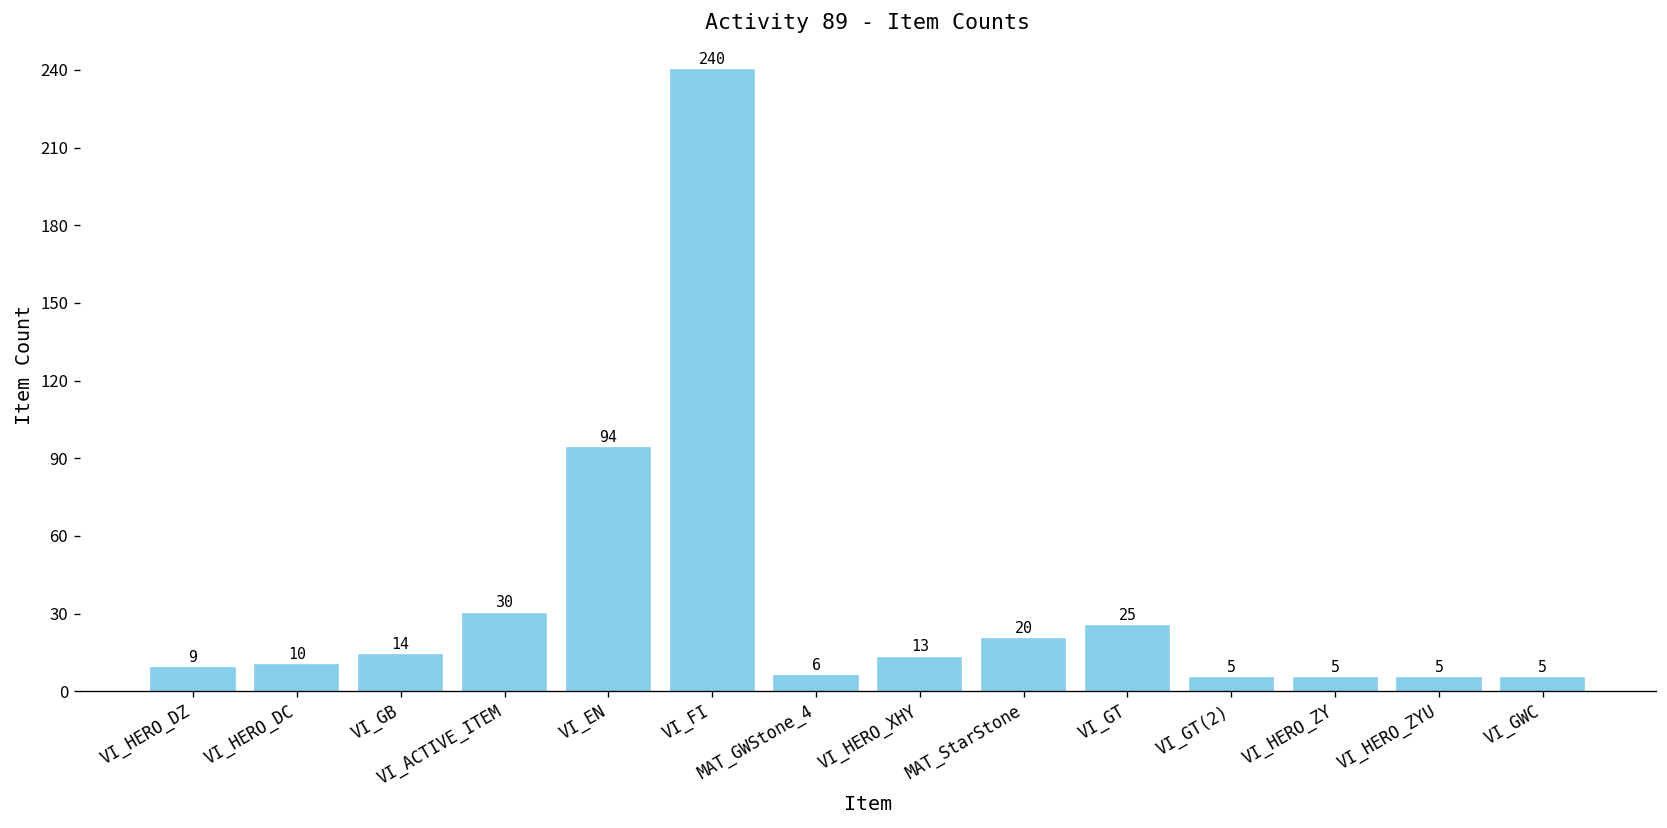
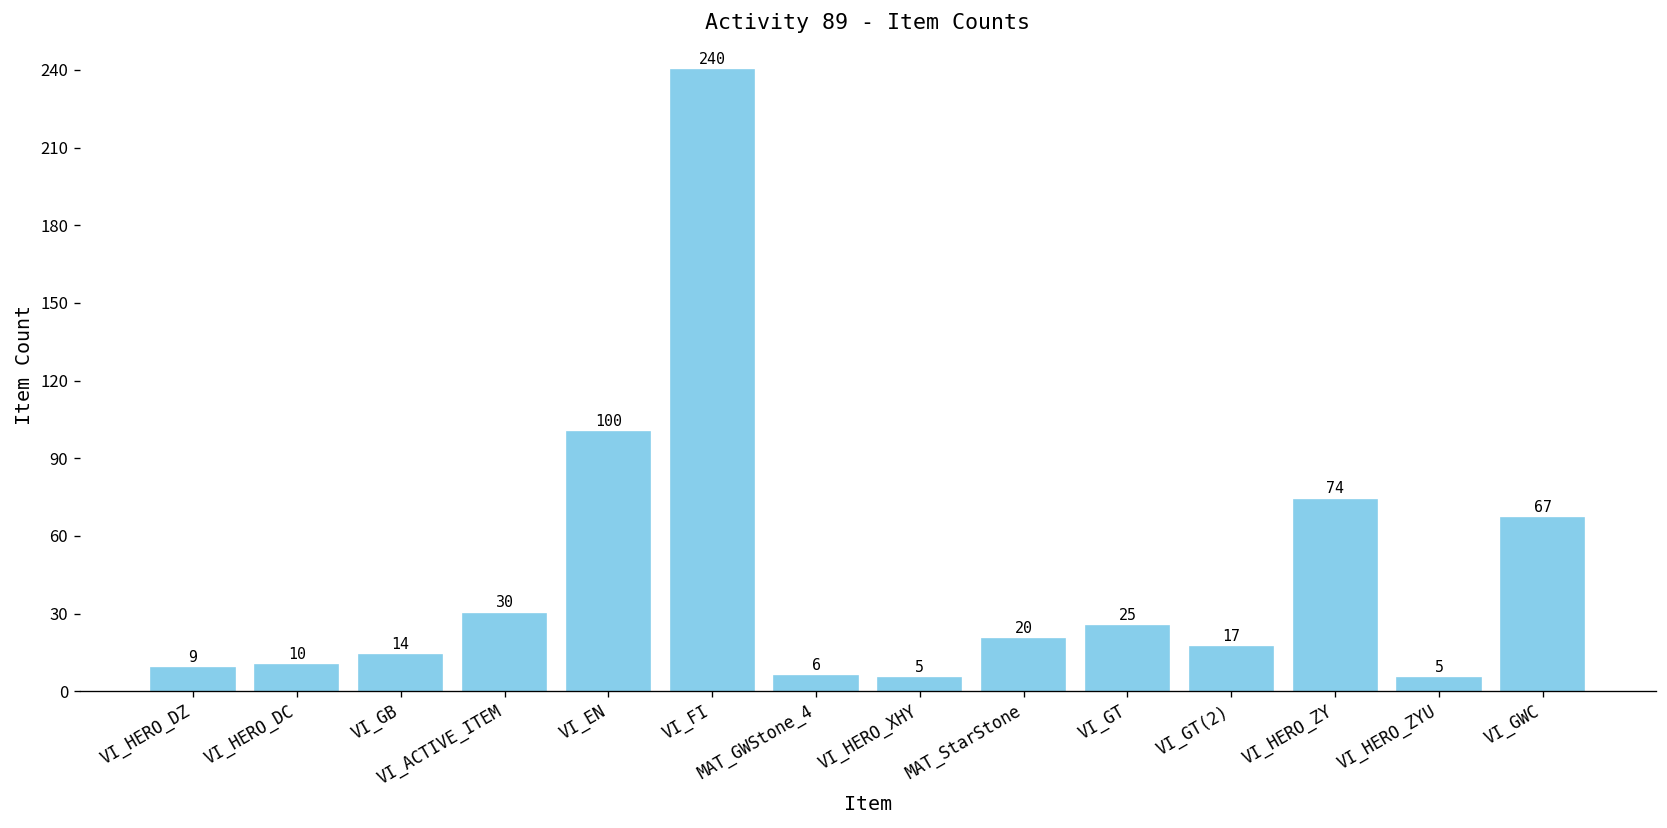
  {
    "VI_HERO_DZ": 9,
    "VI_HERO_DC": 10,
    "VI_GB": 14,
    "VI_ACTIVE_ITEM": 30,
-   "VI_EN": 94,
+   "VI_EN": 100,
    "VI_FI": 240,
    "MAT_GWStone_4": 6,
-   "VI_HERO_XHY": 13,
+   "VI_HERO_XHY": 5,
    "MAT_StarStone": 20,
    "VI_GT": 25,
-   "VI_GT(2)": 5,
-   "VI_HERO_ZY": 5,
+   "VI_GT(2)": 17,
+   "VI_HERO_ZY": 74,
    "VI_HERO_ZYU": 5,
-   "VI_GWC": 5
+   "VI_GWC": 67
  }
